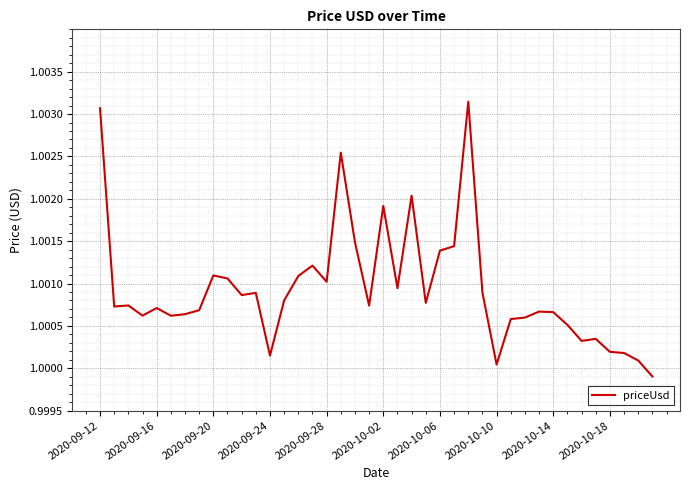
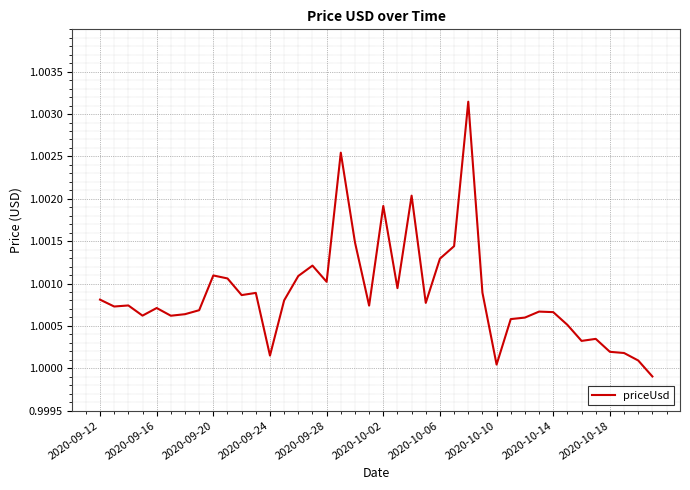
  {
-   "2020-09-12": 1.0031,
+   "2020-09-12": 1.0008,
    "2020-09-16": 1.0007,
    "2020-09-20": 1.0011,
    "2020-09-24": 1.0001,
    "2020-09-28": 1.0010,
    "2020-10-02": 1.0019,
-   "2020-10-06": 1.0014,
+   "2020-10-06": 1.0013,
    "2020-10-10": 1.0000,
    "2020-10-14": 1.0007,
    "2020-10-18": 1.0002
  }
